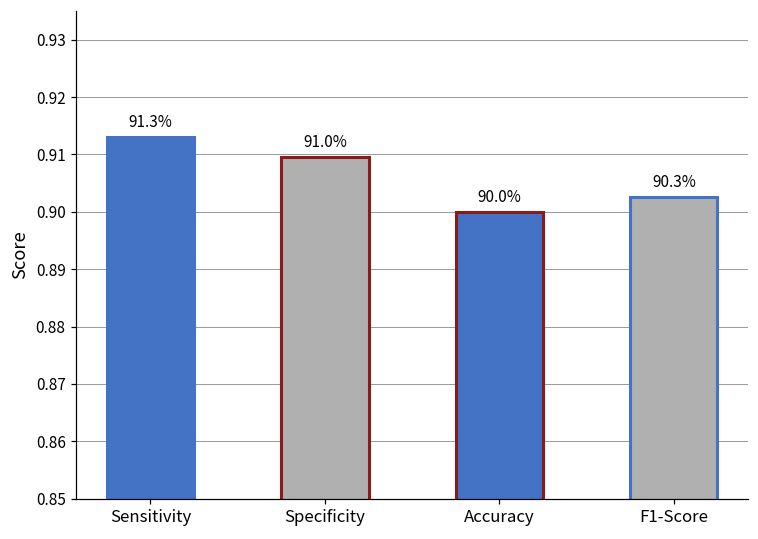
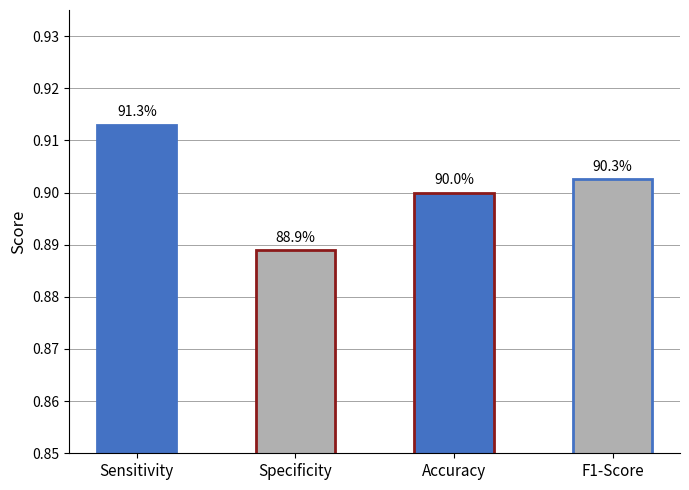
  {
    "Sensitivity": "91.3%",
-   "Specificity": "91.0%",
+   "Specificity": "88.9%",
    "Accuracy": "90.0%",
    "F1-Score": "90.3%"
  }
